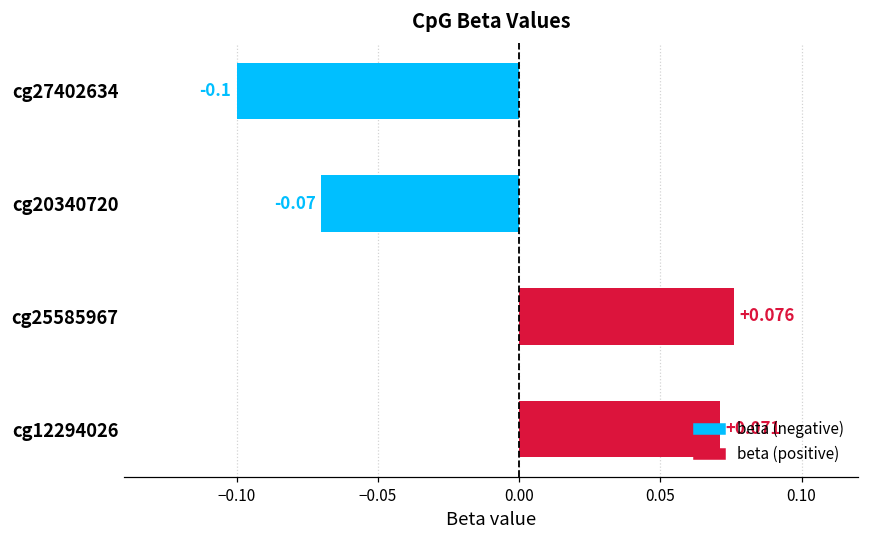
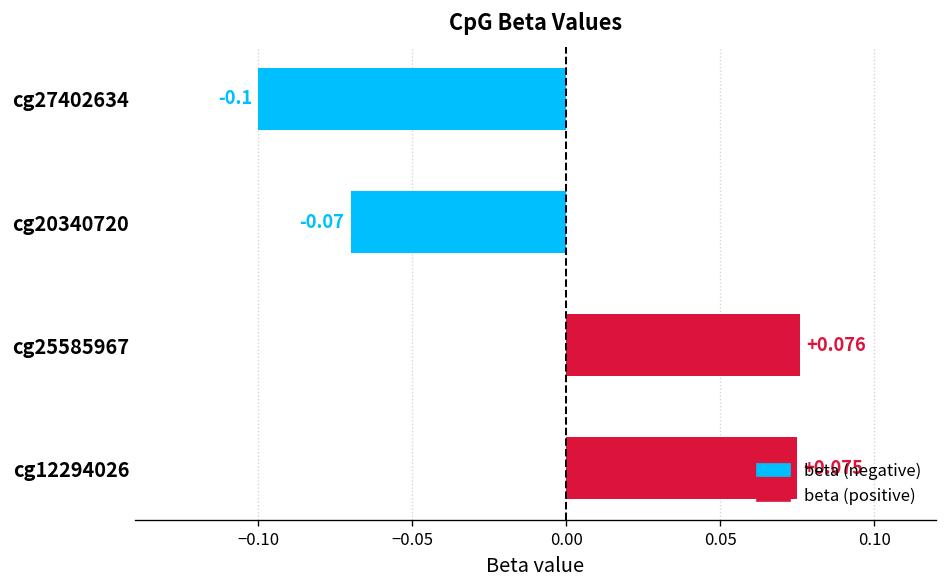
  {
    "cg27402634": "-0.1",
    "cg20340720": "-0.07",
    "cg25585967": "+0.076",
-   "cg12294026": "+0.071"
+   "cg12294026": "+0.075"
  }
